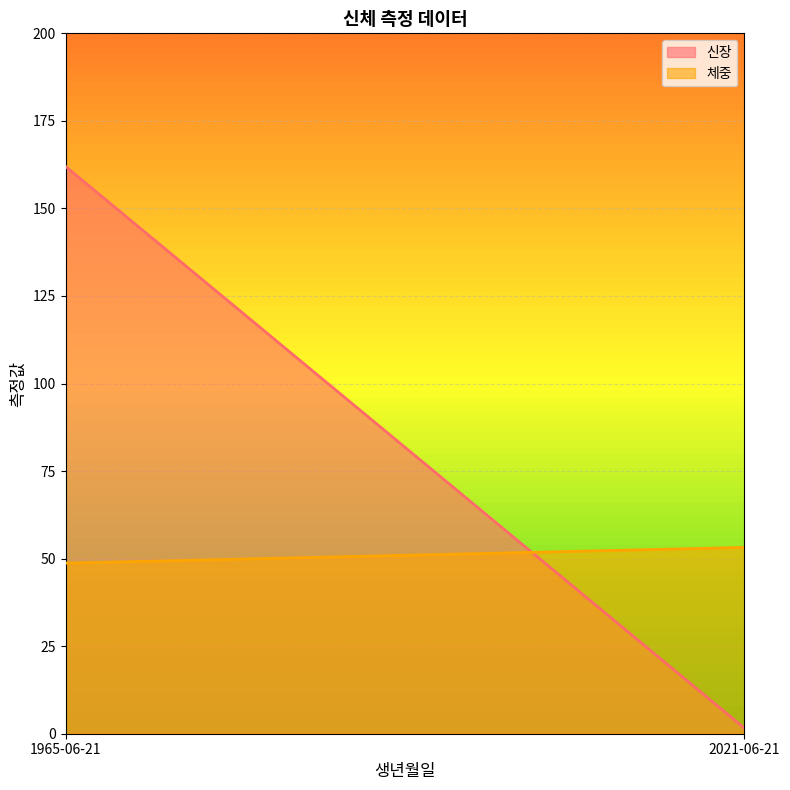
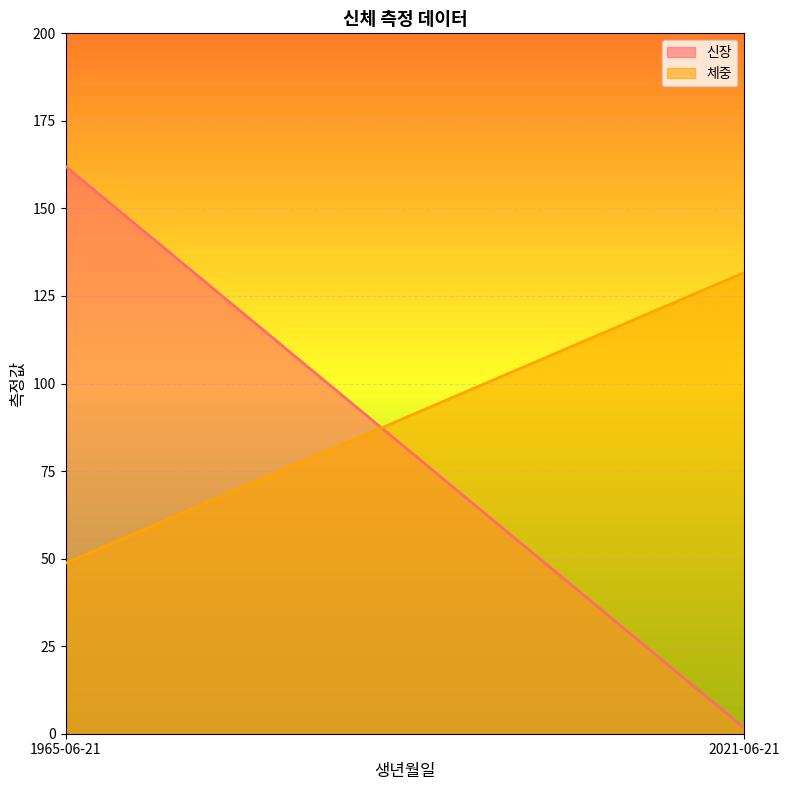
  {
    "신장": {
      "1965-06-21": 162,
      "2021-06-21": 2
    },
    "체중": {
      "1965-06-21": 49,
-     "2021-06-21": 53
+     "2021-06-21": 132
    }
  }
